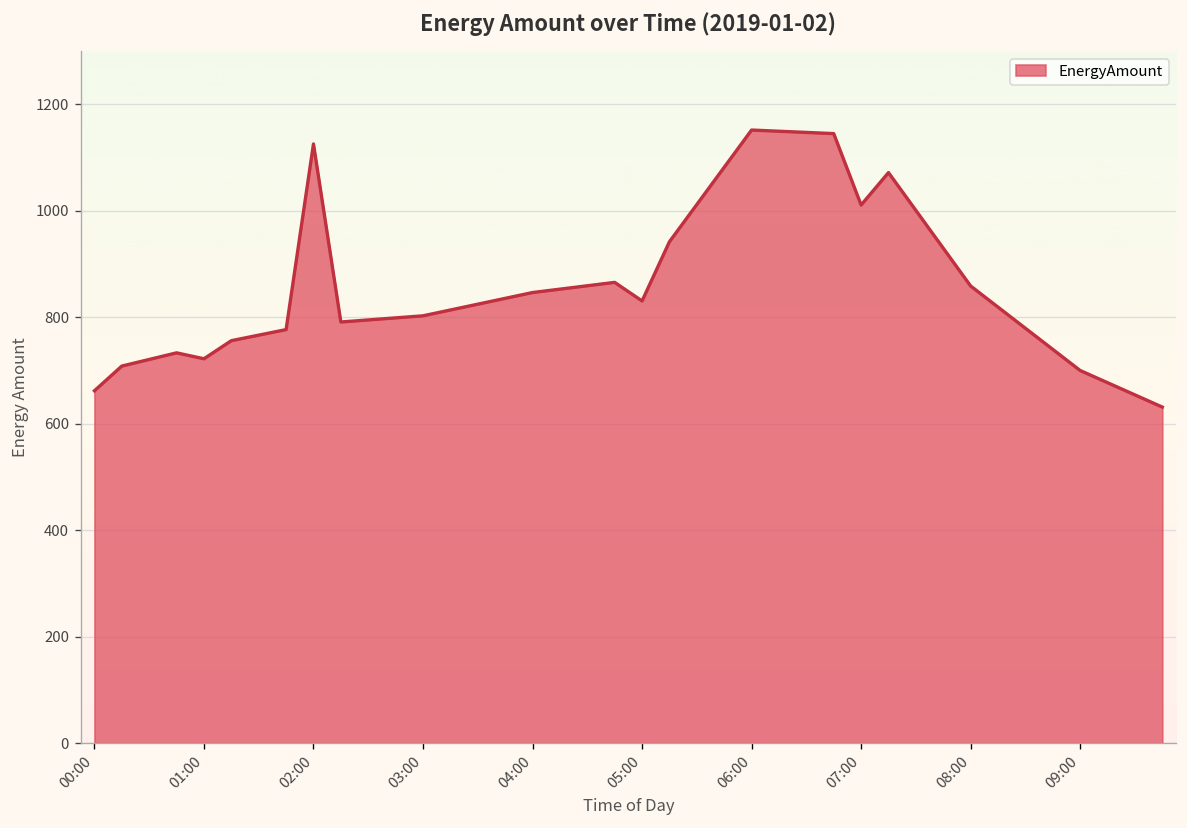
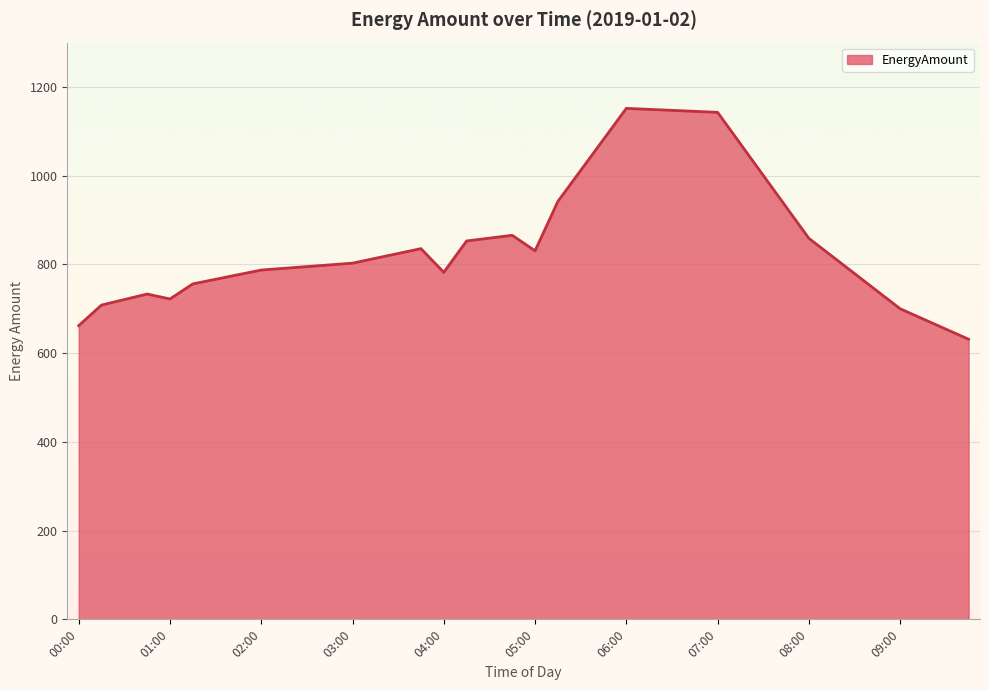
  {
    "00:00": 660,
    "01:00": 720,
-   "02:00": 1130,
+   "02:00": 790,
    "03:00": 800,
-   "04:00": 850,
+   "04:00": 780,
    "05:00": 830,
    "06:00": 1150,
-   "07:00": 1010,
+   "07:00": 1140,
    "08:00": 860,
    "09:00": 700
  }
